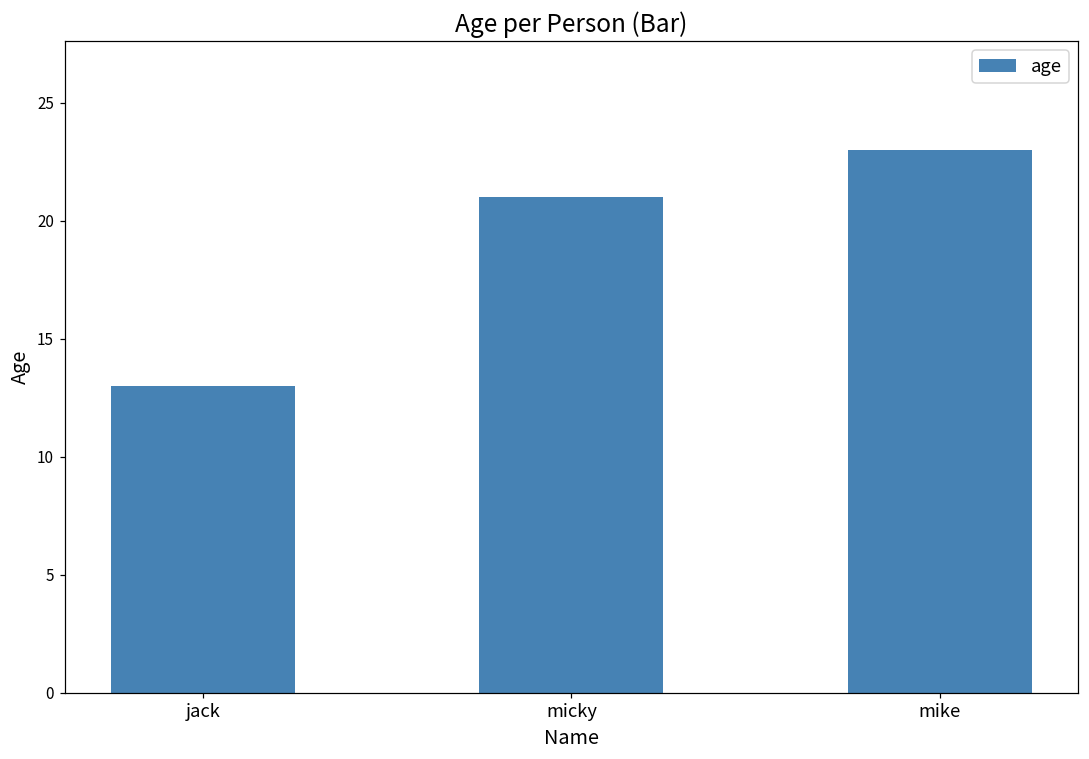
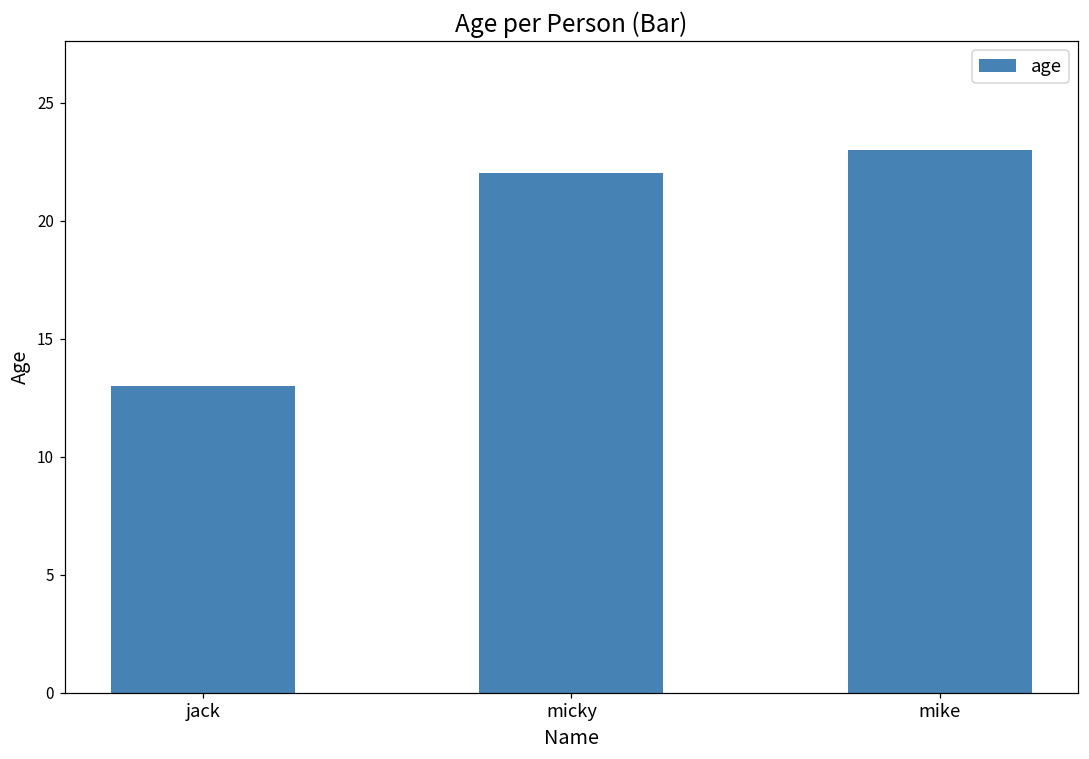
  {
    "jack": 13,
-   "micky": 21,
+   "micky": 22,
    "mike": 23
  }
